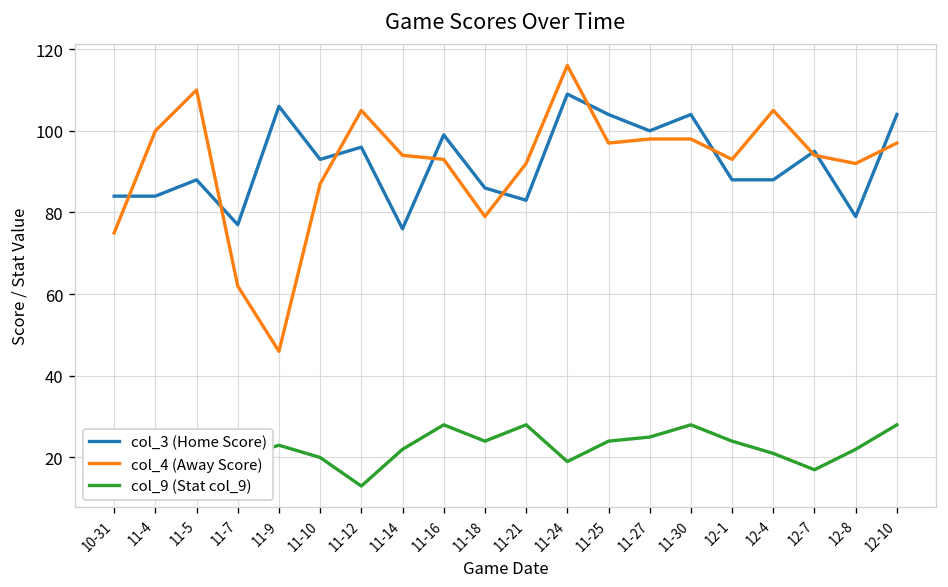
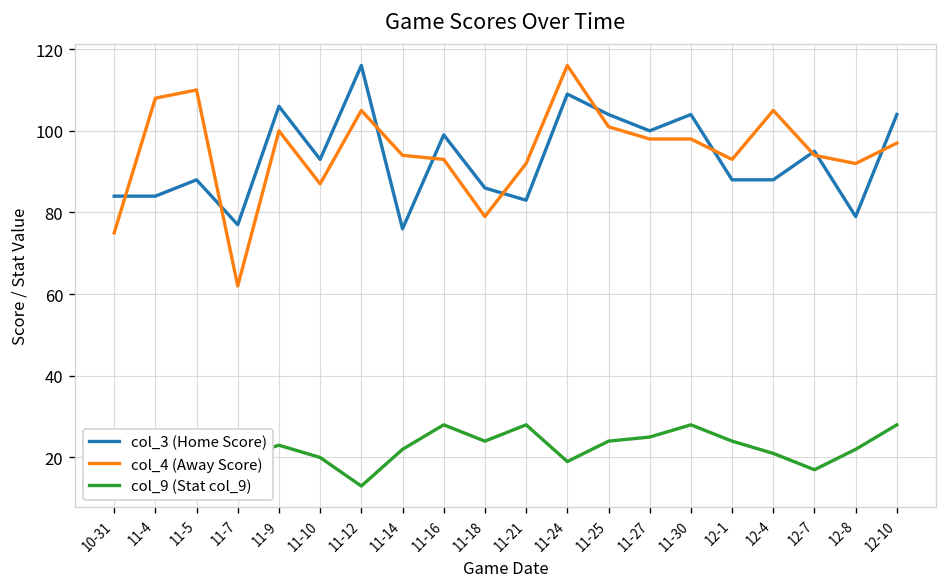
  {
    "col_3 (Home Score)": {
      "10-31": 84,
      "11-4": 84,
      "11-5": 88,
      "11-7": 77,
      "11-9": 106,
      "11-10": 93,
-     "11-12": 96,
+     "11-12": 116,
      "11-14": 76,
      "11-16": 99,
      "11-18": 86,
      "11-21": 83,
      "11-24": 109,
      "11-25": 104,
      "11-27": 100,
      "11-30": 104,
      "12-1": 88,
      "12-4": 88,
      "12-7": 95,
      "12-8": 79,
      "12-10": 104
    },
    "col_4 (Away Score)": {
      "10-31": 75,
-     "11-4": 100,
+     "11-4": 108,
      "11-5": 110,
      "11-7": 62,
-     "11-9": 46,
+     "11-9": 100,
      "11-10": 87,
      "11-12": 105,
      "11-14": 94,
      "11-16": 93,
      "11-18": 79,
      "11-21": 92,
      "11-24": 116,
-     "11-25": 97,
+     "11-25": 101,
      "11-27": 98,
      "11-30": 98,
      "12-1": 93,
      "12-4": 105,
      "12-7": 94,
      "12-8": 92,
      "12-10": 97
    },
    "col_9 (Stat col_9)": {
      "11-9": 23,
      "11-10": 20,
      "11-12": 13,
      "11-14": 22,
      "11-16": 28,
      "11-18": 24,
      "11-21": 28,
      "11-24": 19,
      "11-25": 24,
      "11-27": 25,
      "11-30": 28,
      "12-1": 24,
      "12-4": 21,
      "12-7": 17,
      "12-8": 22,
      "12-10": 28
    }
  }
